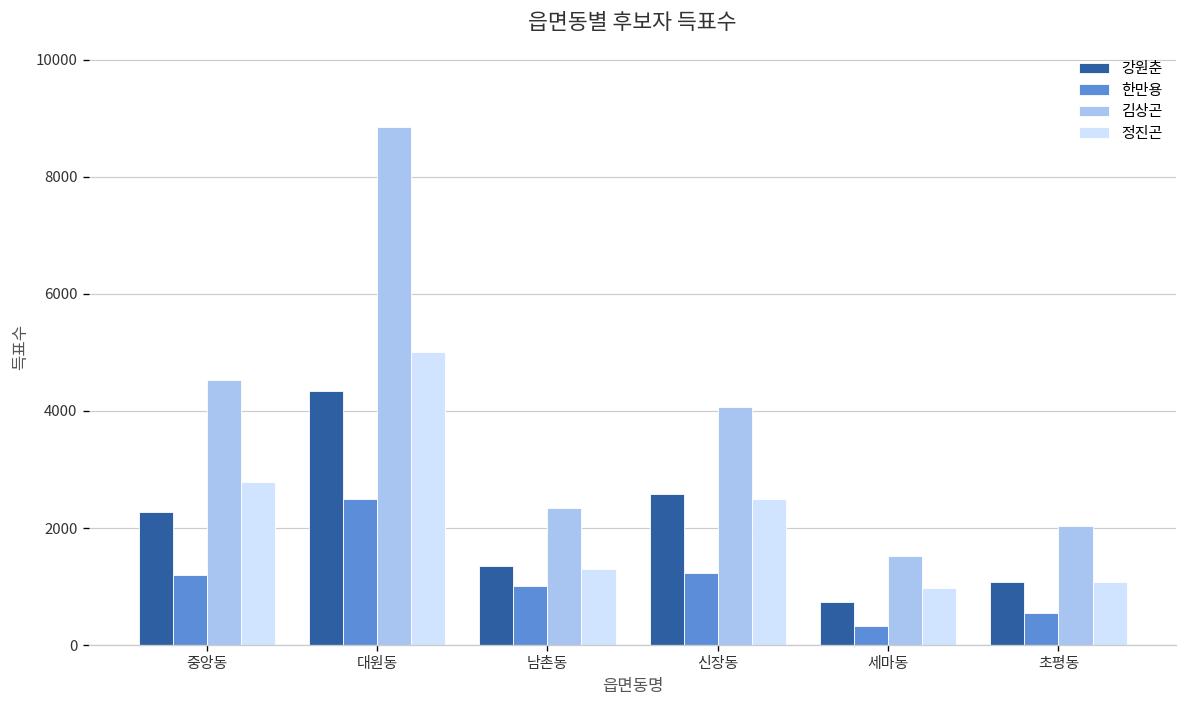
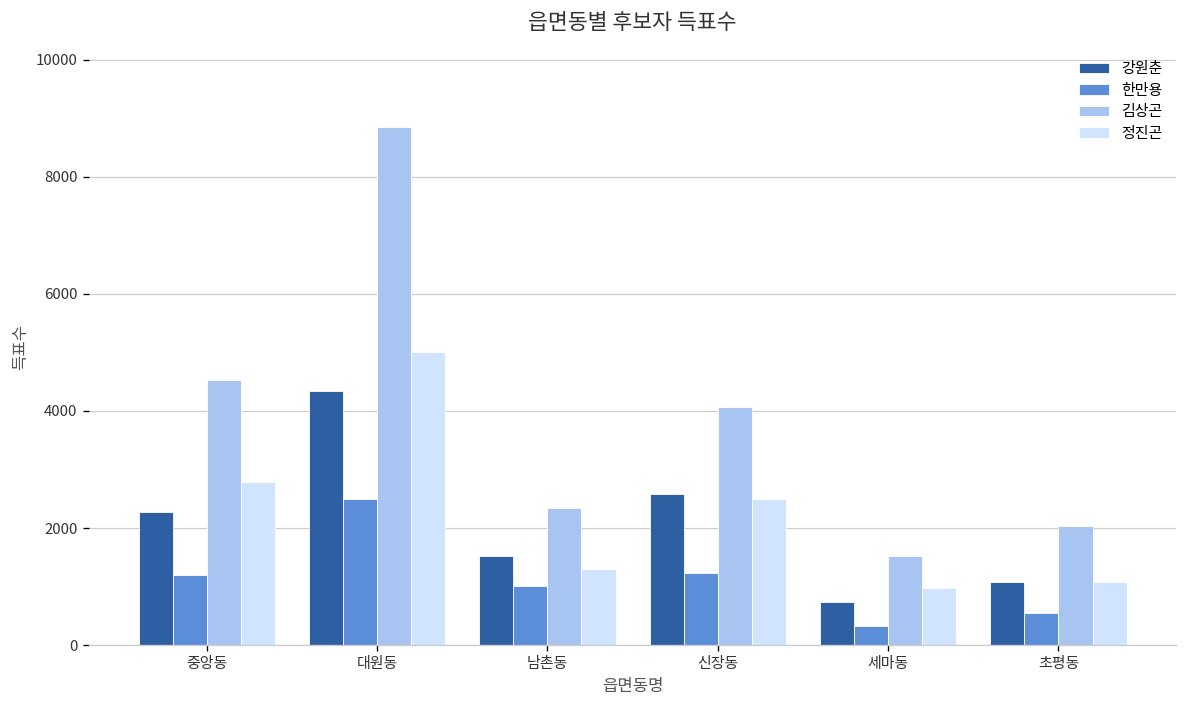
  {
    "강원춘": {
      "중앙동": 2300,
      "대원동": 4300,
-     "남촌동": 1400,
+     "남촌동": 1500,
      "신장동": 2600,
      "세마동": 700,
      "초평동": 1100
    },
    "한만용": {
      "중앙동": 1200,
      "대원동": 2500,
      "남촌동": 1000,
      "신장동": 1200,
      "세마동": 300,
      "초평동": 600
    }
  }
